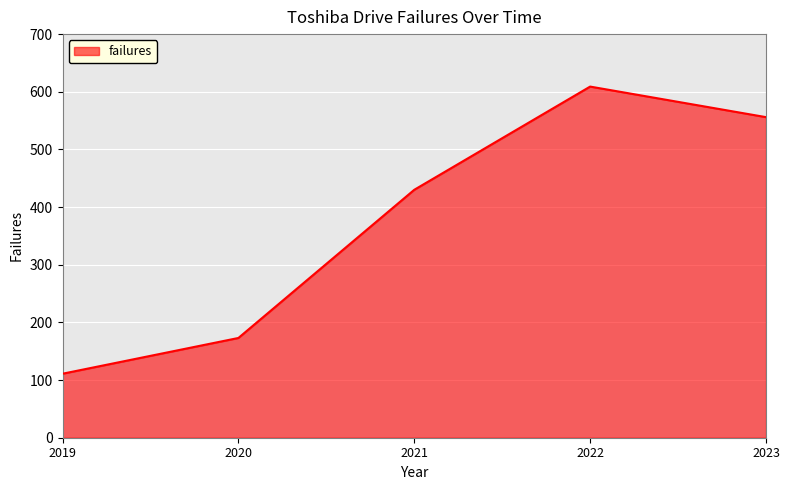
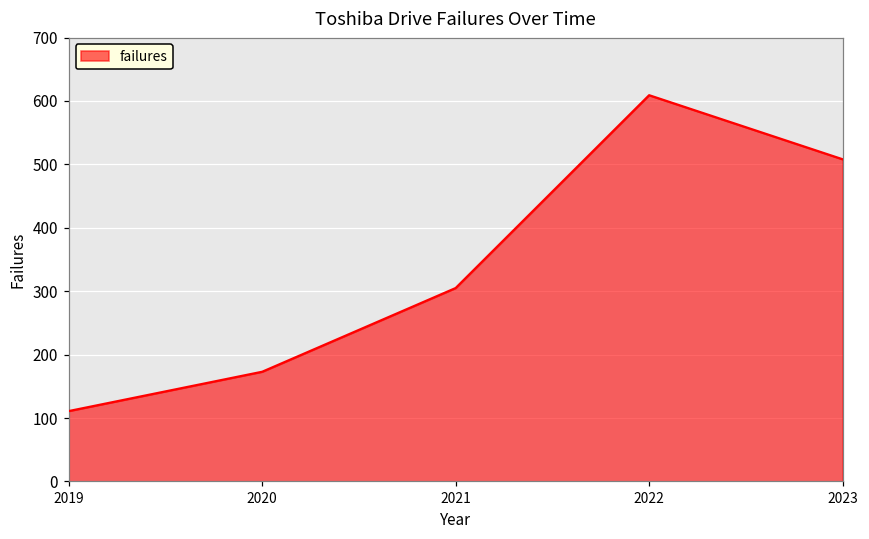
  {
    "2019": 110,
    "2020": 170,
-   "2021": 430,
+   "2021": 310,
    "2022": 610,
-   "2023": 560
+   "2023": 510
  }
